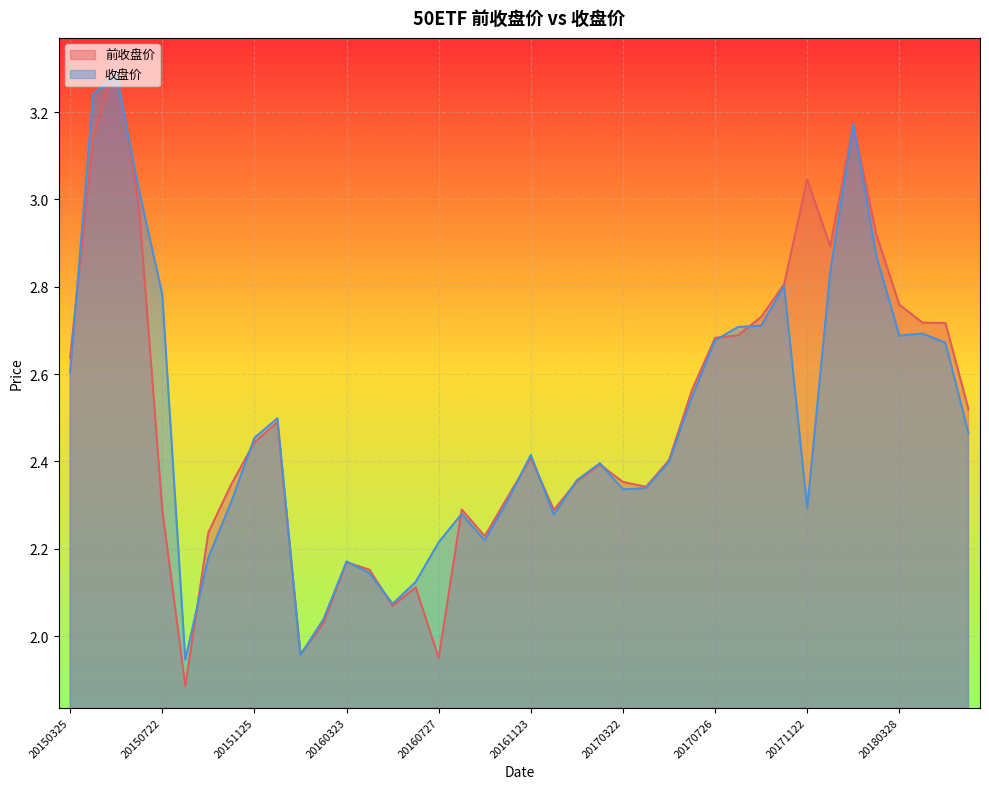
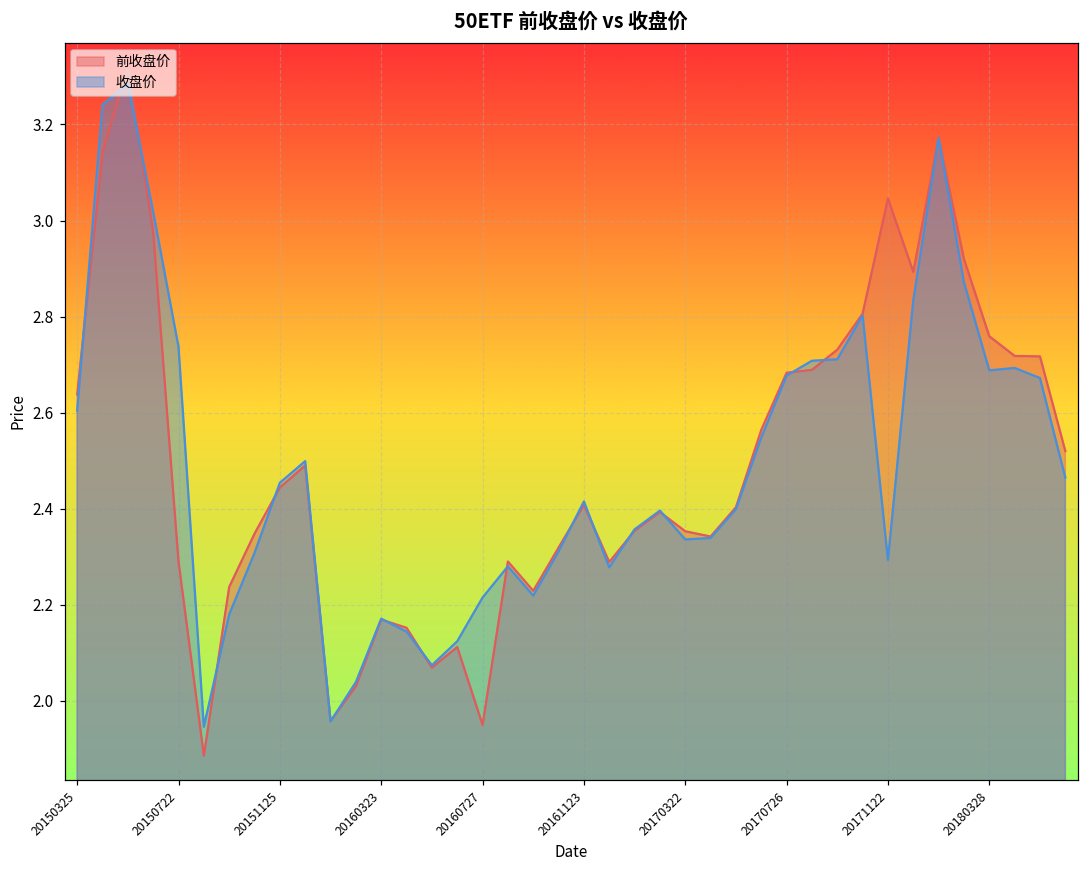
  {
    "前收盘价": {
      "20150325": 2.64,
      "20150722": 2.29,
      "20151125": 2.44,
      "20160727": 1.95,
      "20161123": 2.41,
      "20170322": 2.35,
      "20170726": 2.68,
      "20171122": 3.05,
      "20180328": 2.76
    },
    "收盘价": {
      "20150325": 2.60,
-     "20150722": 2.78,
+     "20150722": 2.74,
      "20151125": 2.45,
      "20160727": 2.22,
      "20161123": 2.42,
      "20170322": 2.34,
      "20170726": 2.68,
      "20171122": 2.29,
      "20180328": 2.69
    }
  }
